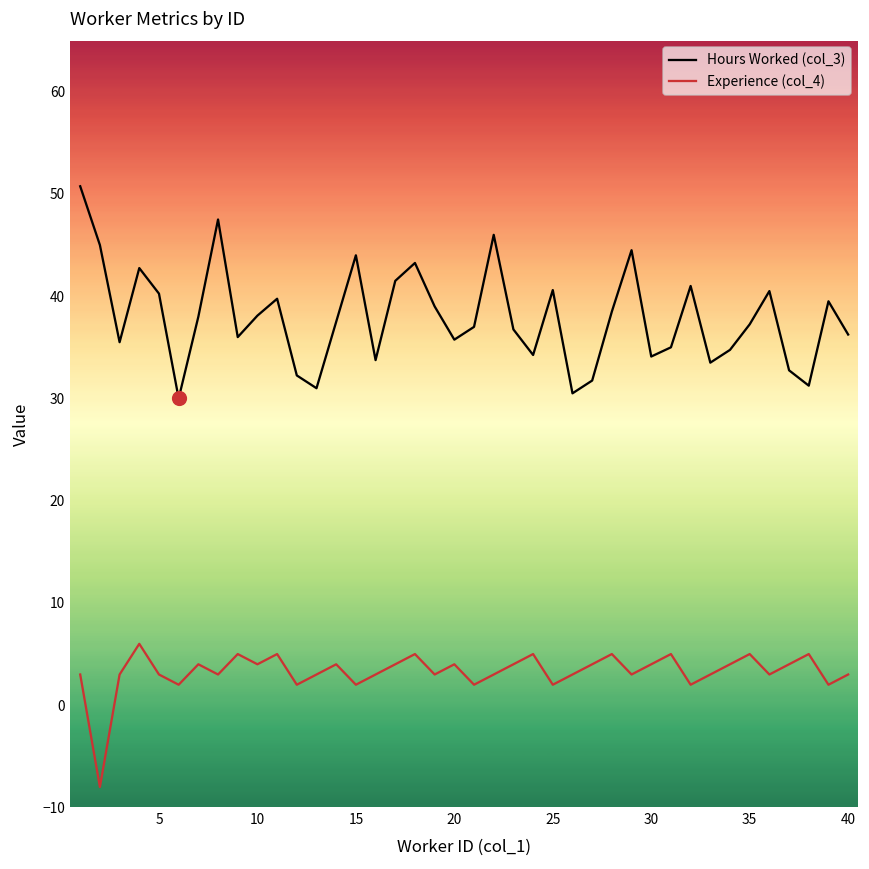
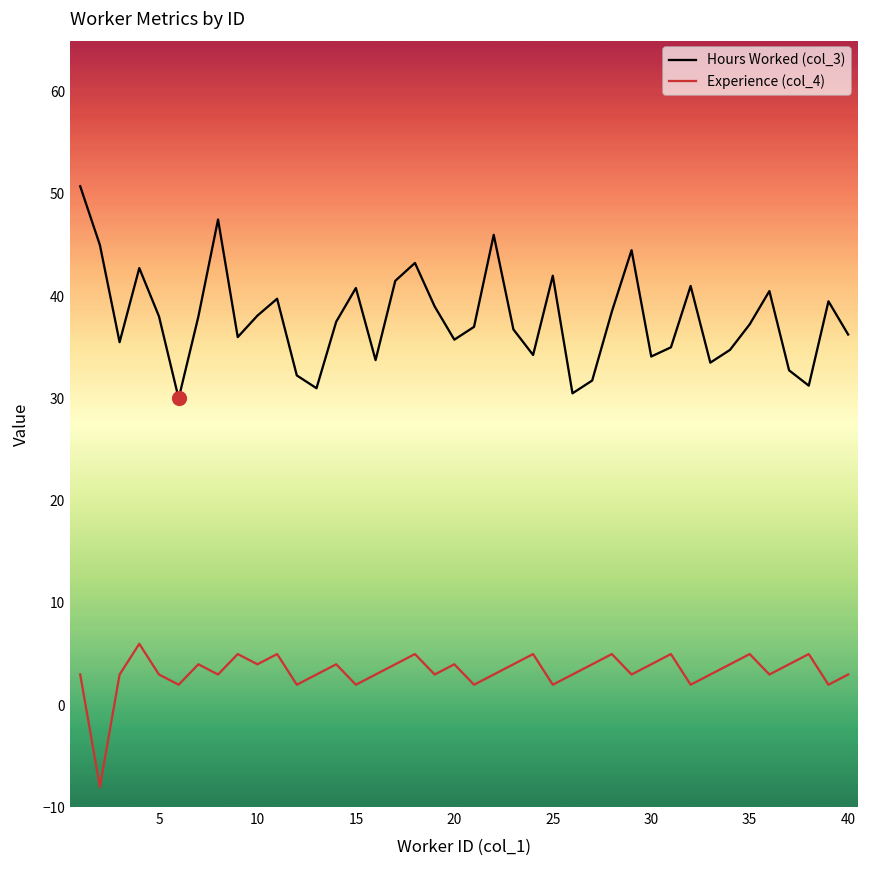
  {
    "Hours Worked (col_3)": {
-     "5": 40,
+     "5": 38,
      "10": 38,
-     "15": 44,
+     "15": 41,
      "20": 36,
-     "25": 41,
+     "25": 42,
      "30": 34,
      "35": 37,
      "40": 36
    }
  }
